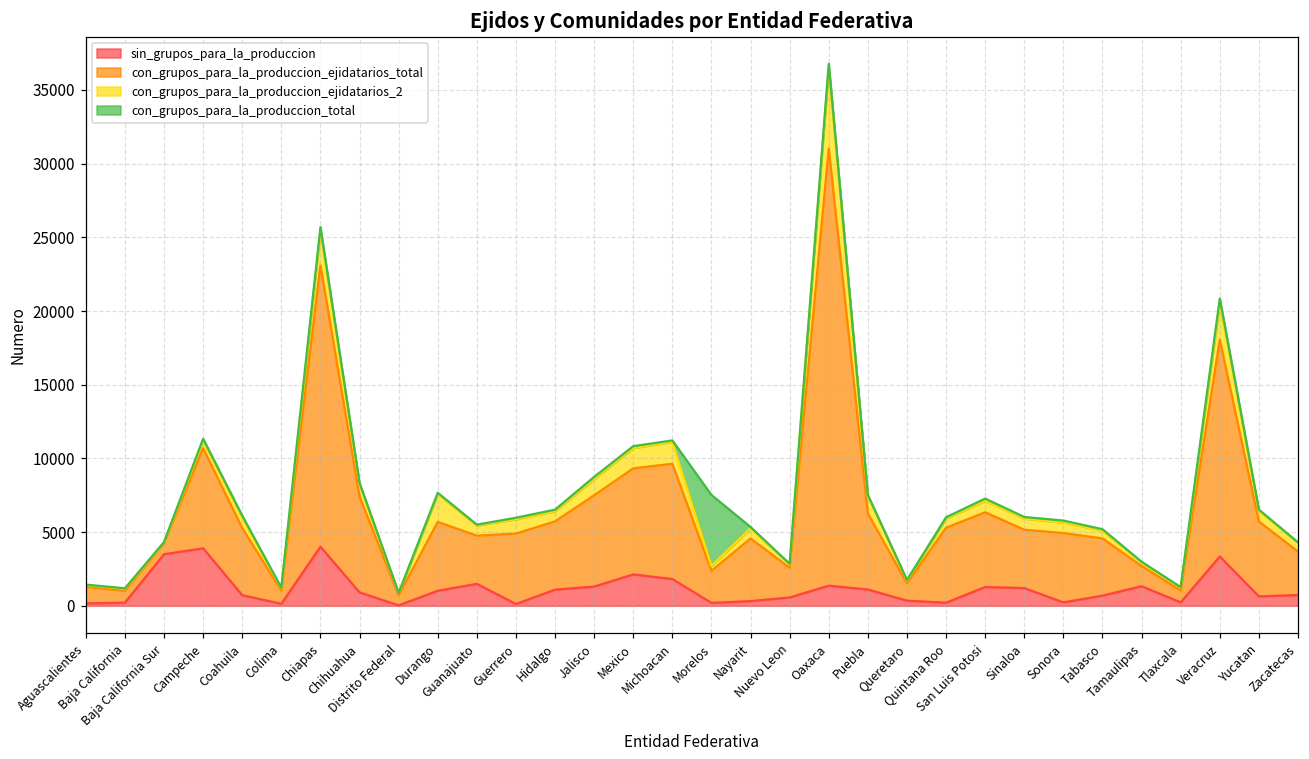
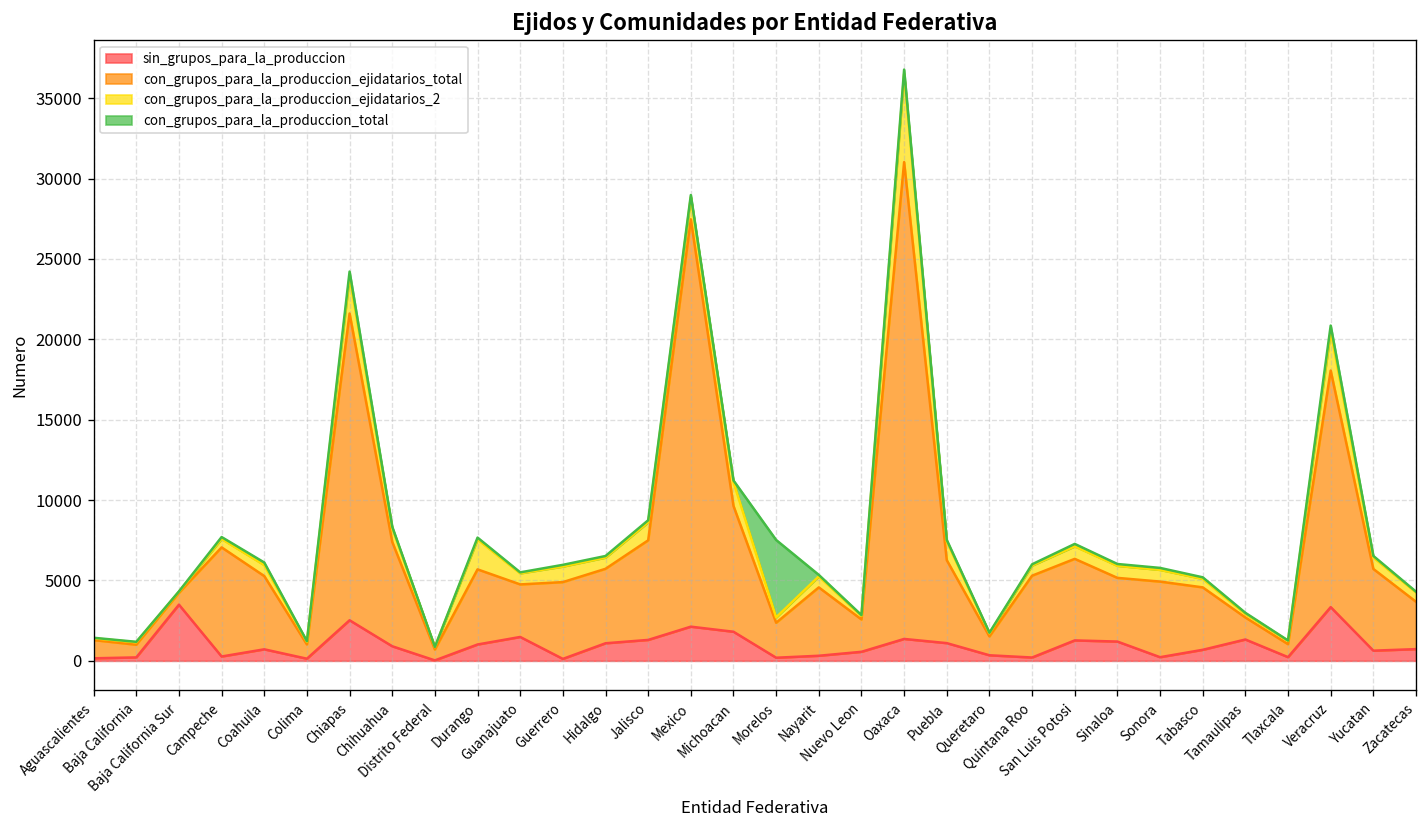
  {
    "sin_grupos_para_la_produccion": {
      "Aguascalientes": 200,
      "Baja California": 200,
      "Baja California Sur": 3500,
-     "Campeche": 3900,
+     "Campeche": 300,
      "Coahuila": 700,
      "Colima": 100,
-     "Chiapas": 4000,
+     "Chiapas": 2500,
      "Chihuahua": 900,
      "Distrito Federal": 0,
      "Durango": 1000,
      "Guanajuato": 1500,
      "Guerrero": 100,
      "Hidalgo": 1100,
      "Jalisco": 1300,
      "Mexico": 2100,
      "Michoacan": 1800,
      "Morelos": 200,
      "Nayarit": 300,
      "Nuevo Leon": 600,
      "Oaxaca": 1400,
      "Puebla": 1100,
      "Queretaro": 300,
      "Quintana Roo": 200,
      "San Luis Potosi": 1300,
      "Sinaloa": 1200,
      "Sonora": 200,
      "Tabasco": 700,
      "Tamaulipas": 1300,
      "Tlaxcala": 200,
      "Veracruz": 3300,
      "Yucatan": 600,
      "Zacatecas": 700
    },
    "con_grupos_para_la_produccion_ejidatarios_total": {
      "Campeche": 6800,
      "Coahuila": 4600,
      "Chiapas": 19100,
      "Chihuahua": 6500,
      "Durango": 4700,
      "Guanajuato": 3300,
      "Guerrero": 4800,
      "Hidalgo": 4600,
      "Jalisco": 6200,
-     "Mexico": 7200,
+     "Mexico": 25300,
      "Michoacan": 7800,
      "Morelos": 2200,
      "Nayarit": 4300,
      "Nuevo Leon": 2000,
      "Oaxaca": 29700,
      "Puebla": 5200,
      "Queretaro": 1200,
      "Quintana Roo": 5100,
      "San Luis Potosi": 5100,
      "Sinaloa": 4000,
      "Sonora": 4700,
      "Tabasco": 3900,
      "Tamaulipas": 1400,
      "Tlaxcala": 800,
      "Veracruz": 14700,
      "Yucatan": 5100,
      "Zacatecas": 2900
    },
    "con_grupos_para_la_produccion_ejidatarios_2": {
      "Chiapas": 2300,
      "Morelos": 300,
      "Oaxaca": 5500,
      "Veracruz": 2500
    },
    "con_grupos_para_la_produccion_total": {
      "Chiapas": 300,
      "Morelos": 4800,
      "Oaxaca": 300,
      "Veracruz": 300
    }
  }
